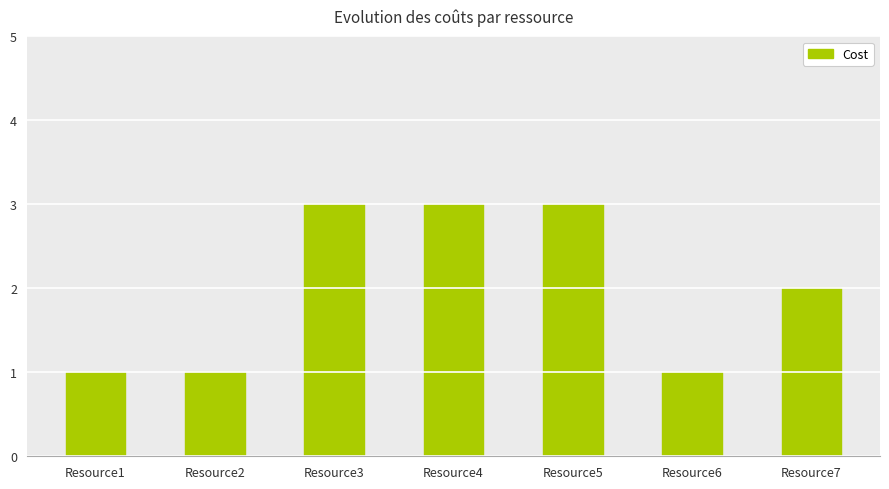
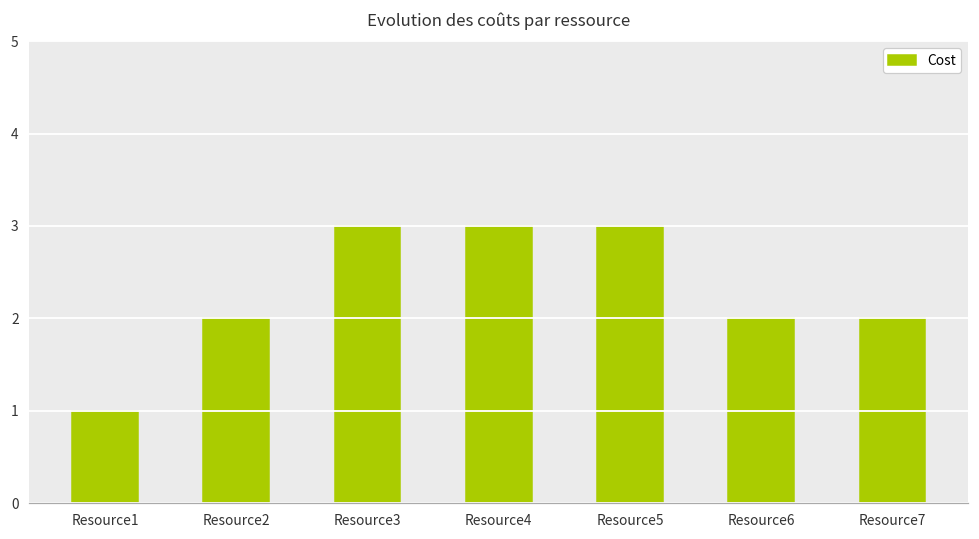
  {
    "Resource1": 1,
-   "Resource2": 1,
+   "Resource2": 2,
    "Resource3": 3,
    "Resource4": 3,
    "Resource5": 3,
-   "Resource6": 1,
+   "Resource6": 2,
    "Resource7": 2
  }
